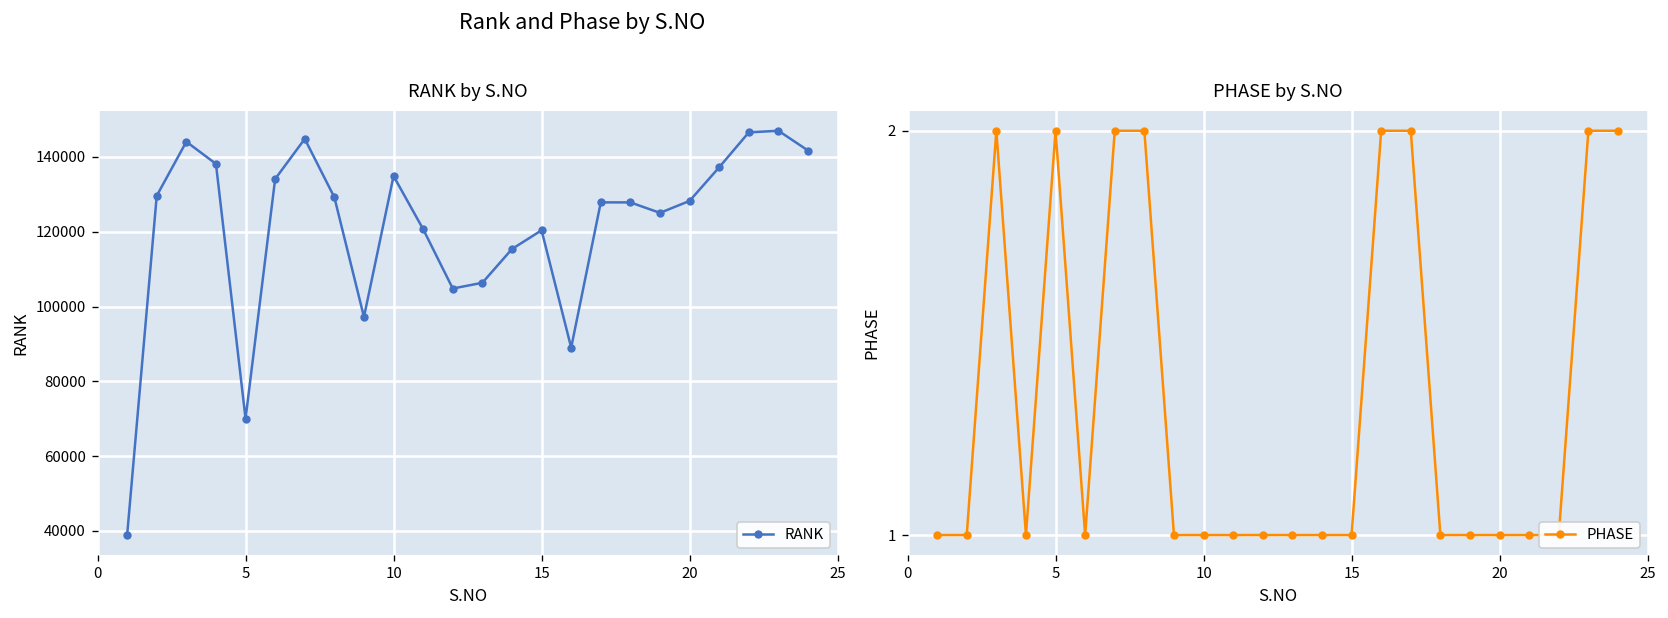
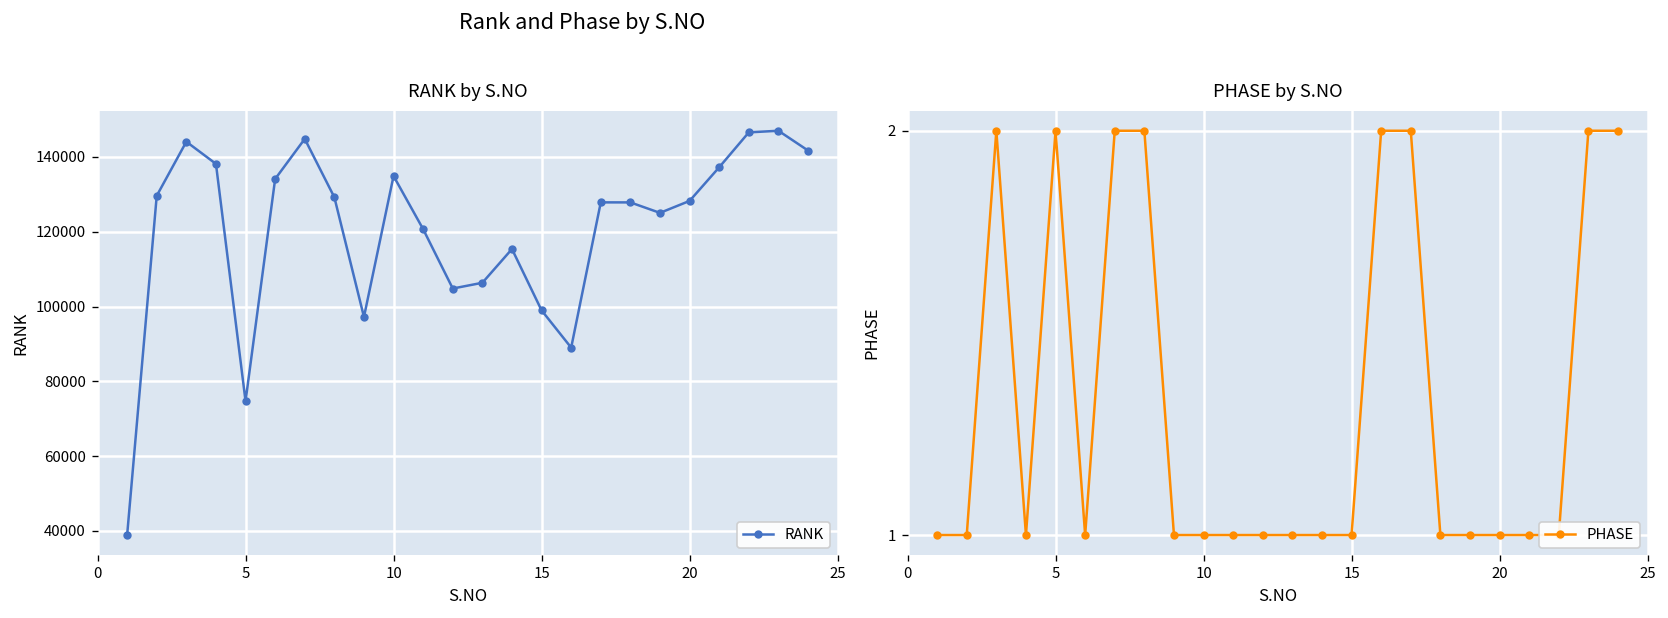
  {
    "RANK by S.NO": {
-     "5": 70000,
+     "5": 75000,
      "10": 135000,
-     "15": 120000,
+     "15": 99000,
      "20": 128000
    },
    "PHASE by S.NO": {
      "5": 2.00,
      "10": 1.00,
      "15": 1.00,
      "20": 1.00
    }
  }
